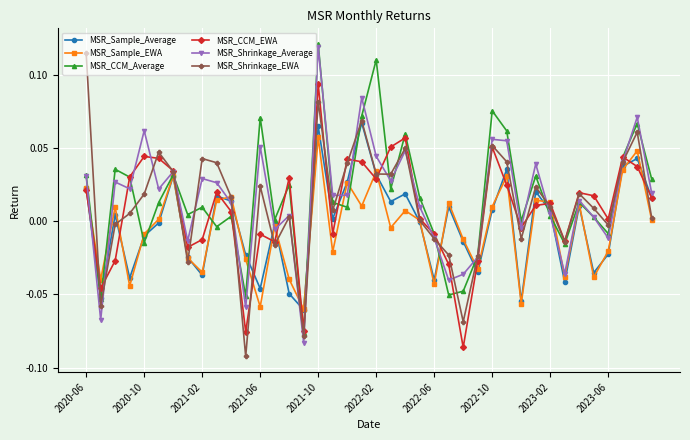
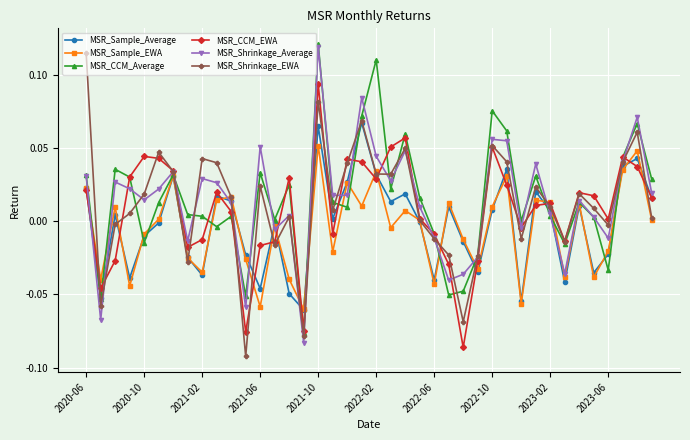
  {
    "MSR_Sample_Average": {
      "2021-02": -0.037,
      "2021-06": -0.046,
      "2021-10": 0.065,
      "2022-06": -0.040,
      "2022-10": 0.008,
      "2023-02": 0.007,
      "2023-06": -0.022
    },
    "MSR_Sample_EWA": {
      "2021-02": -0.035,
      "2021-06": -0.058,
-     "2021-10": 0.057,
+     "2021-10": 0.052,
      "2022-06": -0.043,
      "2022-10": 0.010,
      "2023-06": -0.020
    },
    "MSR_CCM_Average": {
      "2020-10": -0.015,
-     "2021-02": 0.010,
-     "2021-06": 0.071,
+     "2021-02": 0.003,
+     "2021-06": 0.033,
      "2022-02": 0.110,
      "2022-10": 0.076,
-     "2023-06": -0.008
+     "2023-06": -0.033
    },
    "MSR_CCM_EWA": {
      "2020-10": 0.044,
      "2021-02": -0.012,
-     "2021-06": -0.009,
+     "2021-06": -0.016,
      "2021-10": 0.094,
      "2022-02": 0.029,
      "2023-06": 0.002
    },
    "MSR_Shrinkage_Average": {
-     "2020-10": 0.062,
+     "2020-10": 0.015,
      "2021-02": 0.029,
      "2021-06": 0.051,
      "2022-02": 0.045,
      "2022-10": 0.056,
      "2023-06": -0.011
    },
    "MSR_Shrinkage_EWA": {
      "2020-10": 0.019,
      "2021-02": 0.043,
      "2021-06": 0.024,
      "2021-10": 0.082,
      "2023-02": 0.010,
      "2023-06": -0.003
    }
  }
